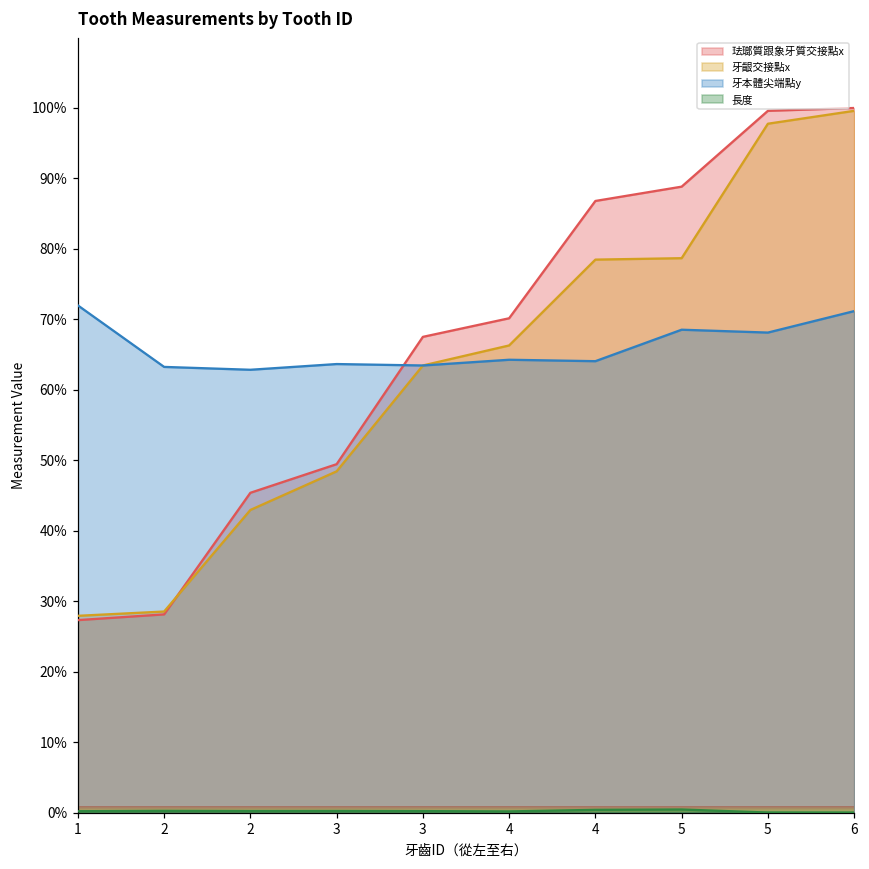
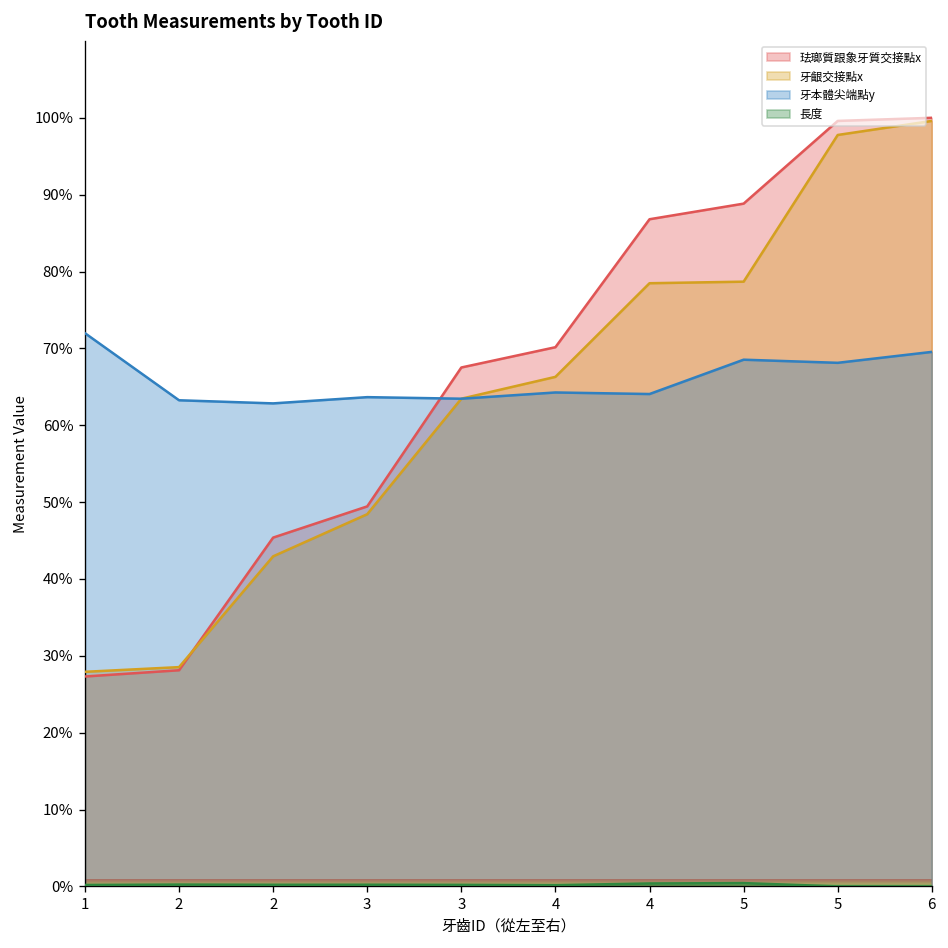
  {
    "牙本體尖端點y": {
      "1": "72%",
-     "6": "71%"
+     "6": "70%"
    },
    "長度": {
      "1": "0%",
      "6": "0%"
    }
  }
